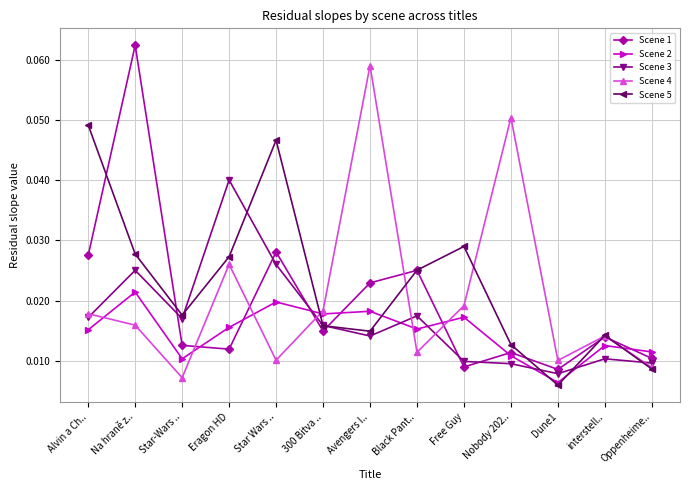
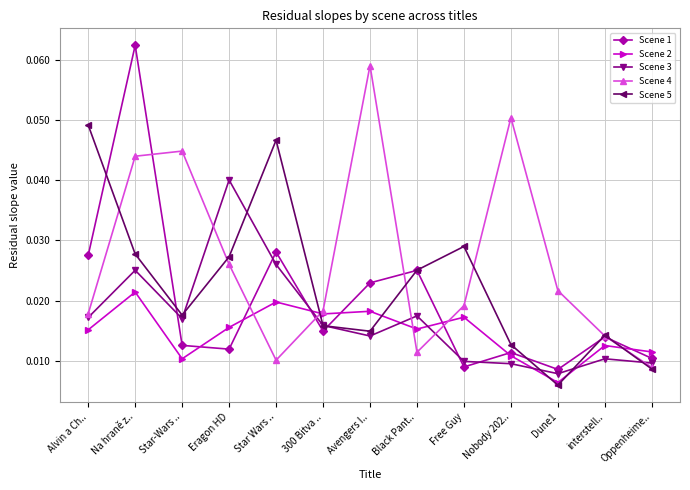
  {
    "Scene 4": {
      "Alvin a Ch..": 0.018,
-     "Na hraně z..": 0.016,
-     "Star-Wars ..": 0.007,
+     "Na hraně z..": 0.044,
+     "Star-Wars ..": 0.045,
      "Eragon HD": 0.026,
      "Star Wars ..": 0.010,
      "300 Bitva ..": 0.018,
      "Avengers I..": 0.059,
      "Black Pant..": 0.011,
      "Free Guy": 0.019,
      "Nobody 202..": 0.050,
-     "Dune1": 0.010
+     "Dune1": 0.022
    }
  }
